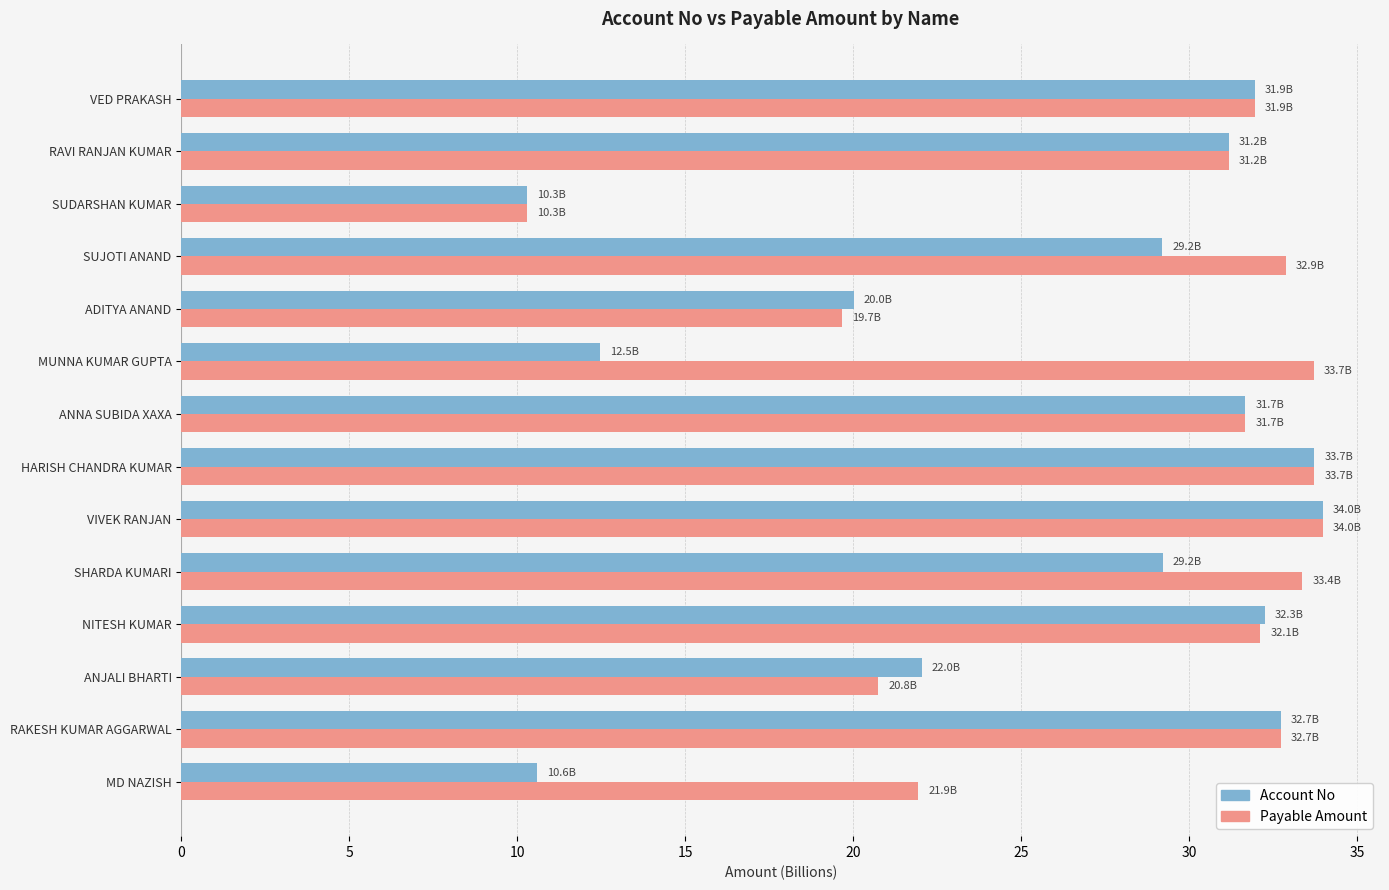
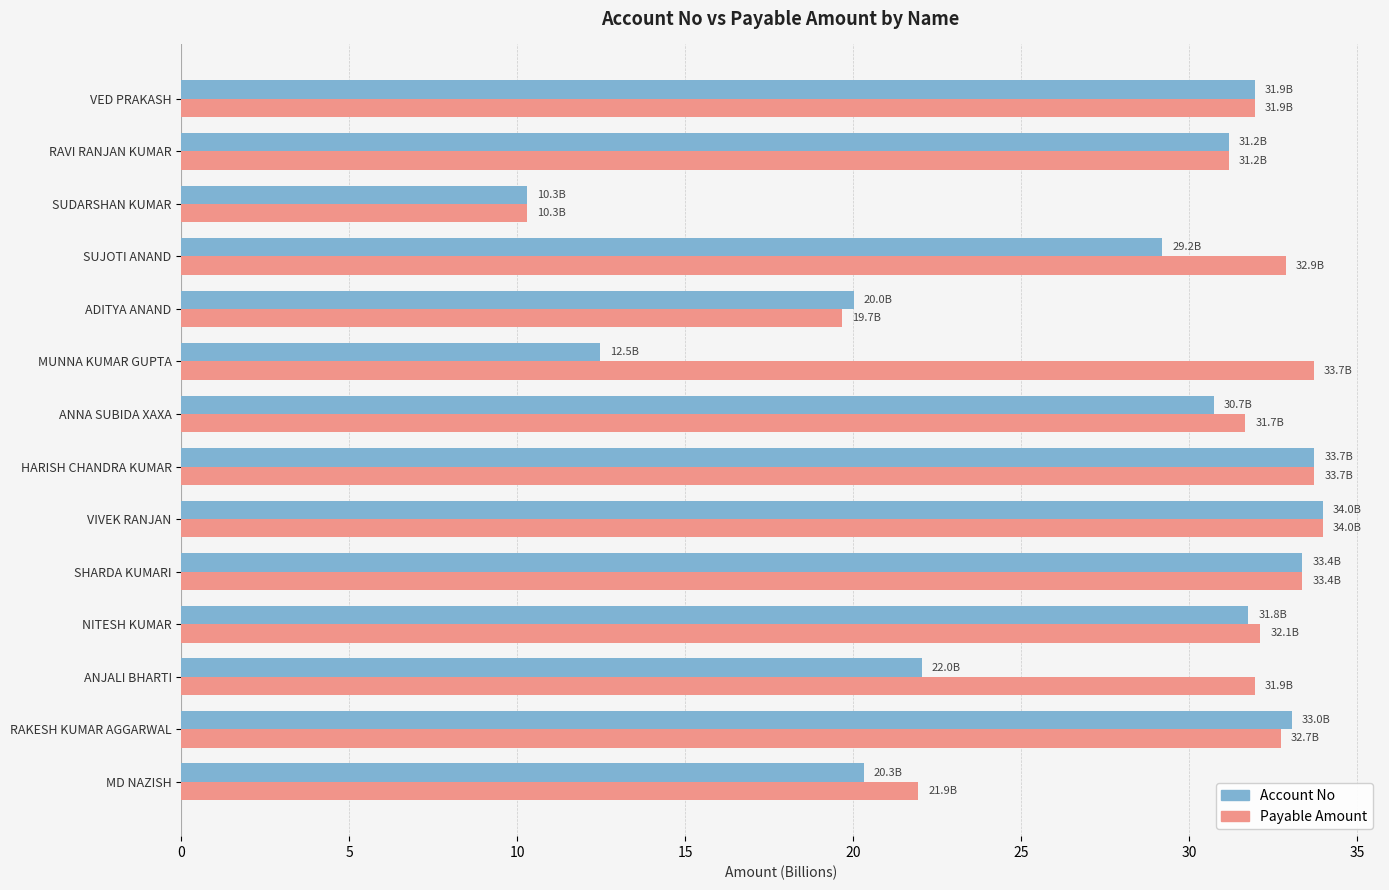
  {
    "Account No": {
      "VED PRAKASH": "31.9B",
      "RAVI RANJAN KUMAR": "31.2B",
      "SUDARSHAN KUMAR": "10.3B",
      "SUJOTI ANAND": "29.2B",
      "ADITYA ANAND": "20.0B",
      "MUNNA KUMAR GUPTA": "12.5B",
-     "ANNA SUBIDA XAXA": "31.7B",
+     "ANNA SUBIDA XAXA": "30.7B",
      "HARISH CHANDRA KUMAR": "33.7B",
      "VIVEK RANJAN": "34.0B",
-     "SHARDA KUMARI": "29.2B",
-     "NITESH KUMAR": "32.3B",
+     "SHARDA KUMARI": "33.4B",
+     "NITESH KUMAR": "31.8B",
      "ANJALI BHARTI": "22.0B",
-     "RAKESH KUMAR AGGARWAL": "32.7B",
-     "MD NAZISH": "10.6B"
+     "RAKESH KUMAR AGGARWAL": "33.0B",
+     "MD NAZISH": "20.3B"
    },
    "Payable Amount": {
      "VED PRAKASH": "31.9B",
      "RAVI RANJAN KUMAR": "31.2B",
      "SUDARSHAN KUMAR": "10.3B",
      "SUJOTI ANAND": "32.9B",
      "ADITYA ANAND": "19.7B",
      "MUNNA KUMAR GUPTA": "33.7B",
      "ANNA SUBIDA XAXA": "31.7B",
      "HARISH CHANDRA KUMAR": "33.7B",
      "VIVEK RANJAN": "34.0B",
      "SHARDA KUMARI": "33.4B",
      "NITESH KUMAR": "32.1B",
-     "ANJALI BHARTI": "20.8B",
+     "ANJALI BHARTI": "31.9B",
      "RAKESH KUMAR AGGARWAL": "32.7B",
      "MD NAZISH": "21.9B"
    }
  }
